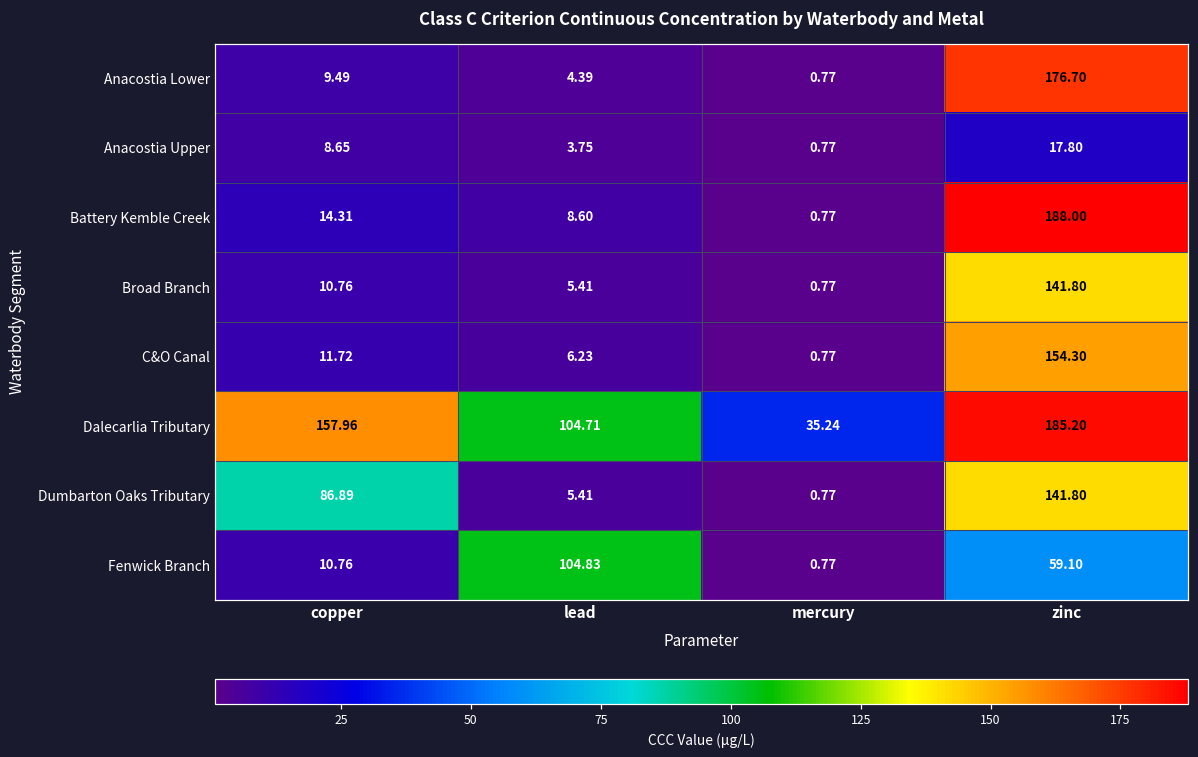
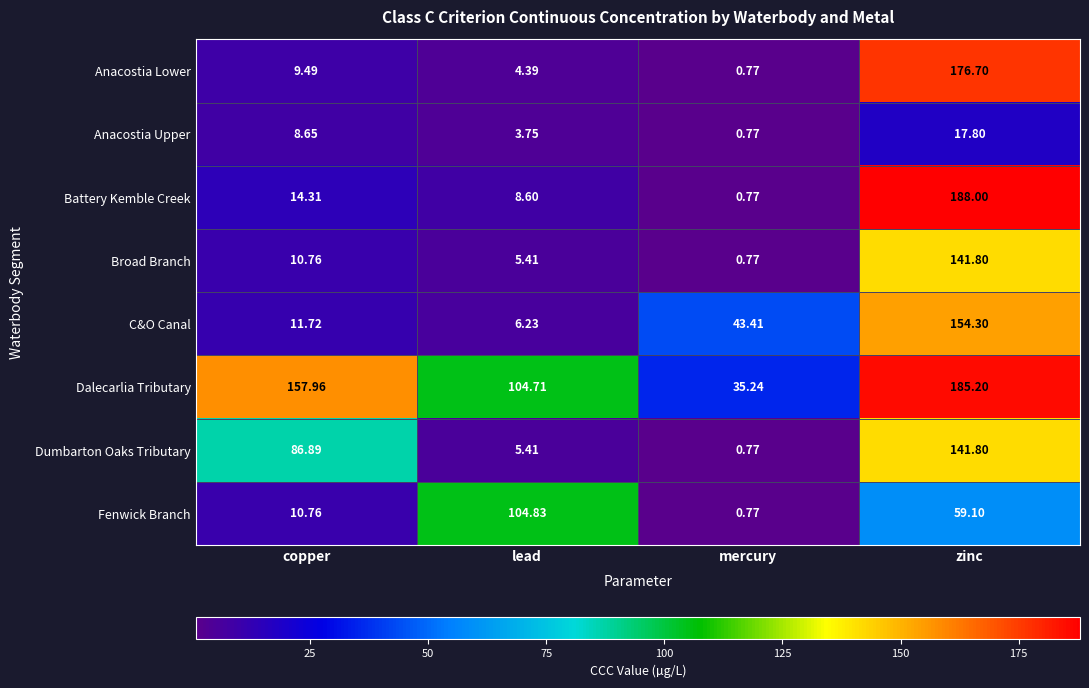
  {
    "Anacostia Lower": {
      "copper": 9.49,
      "lead": 4.39,
      "mercury": 0.77,
      "zinc": 176.70
    },
    "Anacostia Upper": {
      "copper": 8.65,
      "lead": 3.75,
      "mercury": 0.77,
      "zinc": 17.80
    },
    "Battery Kemble Creek": {
      "copper": 14.31,
      "lead": 8.60,
      "mercury": 0.77,
      "zinc": 188.00
    },
    "Broad Branch": {
      "copper": 10.76,
      "lead": 5.41,
      "mercury": 0.77,
      "zinc": 141.80
    },
    "C&O Canal": {
      "copper": 11.72,
      "lead": 6.23,
-     "mercury": 0.77,
+     "mercury": 43.41,
      "zinc": 154.30
    },
    "Dalecarlia Tributary": {
      "copper": 157.96,
      "lead": 104.71,
      "mercury": 35.24,
      "zinc": 185.20
    },
    "Dumbarton Oaks Tributary": {
      "copper": 86.89,
      "lead": 5.41,
      "mercury": 0.77,
      "zinc": 141.80
    },
    "Fenwick Branch": {
      "copper": 10.76,
      "lead": 104.83,
      "mercury": 0.77,
      "zinc": 59.10
    }
  }
